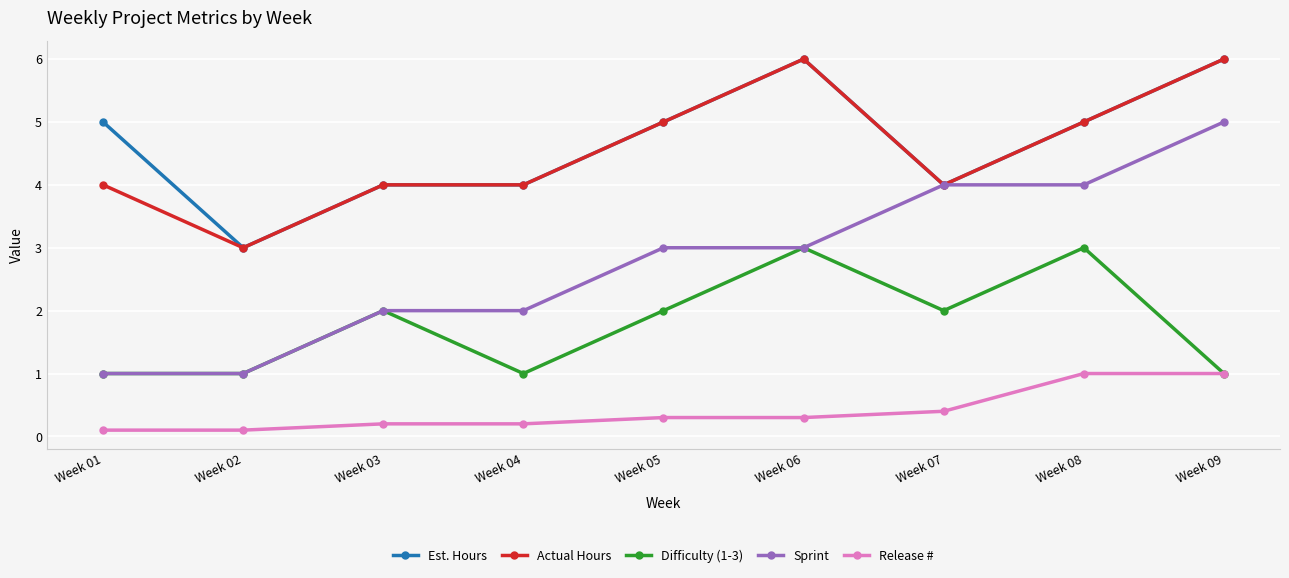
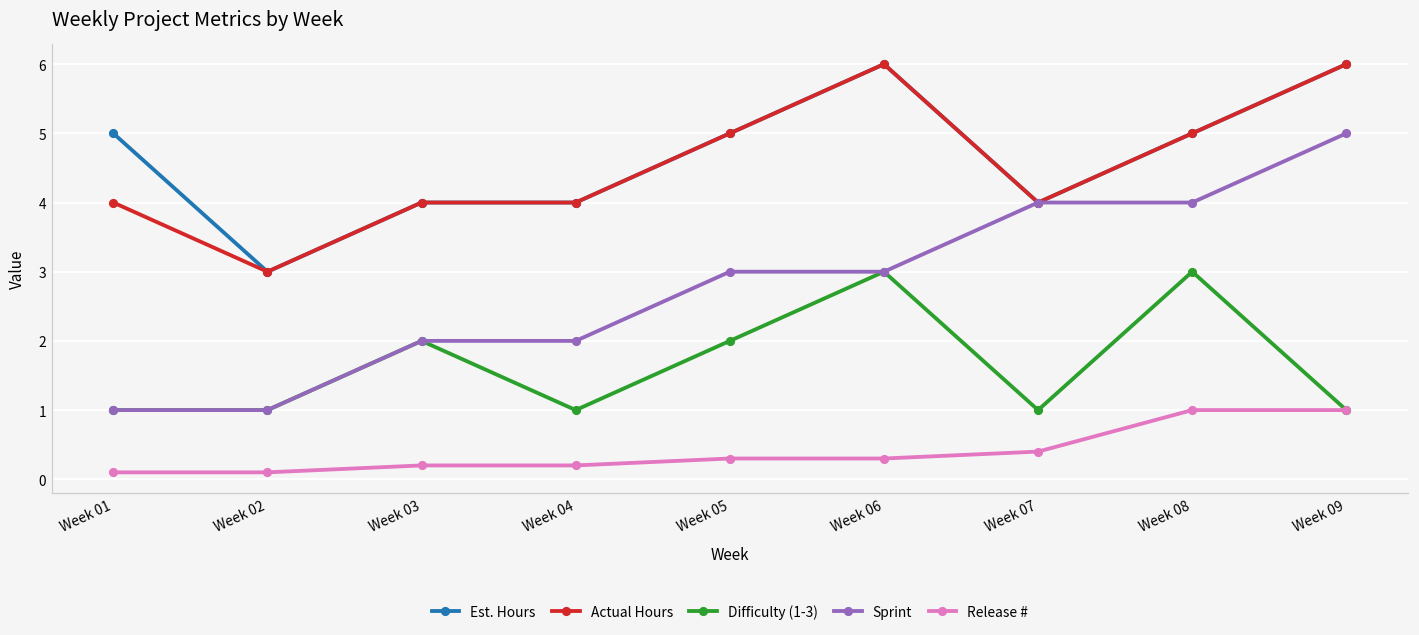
  {
    "Est. Hours": {
      "Week 01": 5
    },
    "Actual Hours": {
      "Week 01": 4
    },
    "Difficulty (1-3)": {
      "Week 04": 1,
      "Week 05": 2,
-     "Week 07": 2,
+     "Week 07": 1,
      "Week 08": 3
    },
    "Sprint": {
      "Week 04": 2,
      "Week 05": 3,
      "Week 08": 4,
      "Week 09": 5
    },
    "Release #": {
      "Week 01": 0.1,
      "Week 02": 0.1,
      "Week 03": 0.2,
      "Week 04": 0.2,
      "Week 05": 0.3,
      "Week 06": 0.3,
      "Week 07": 0.4,
      "Week 08": 1
    }
  }
